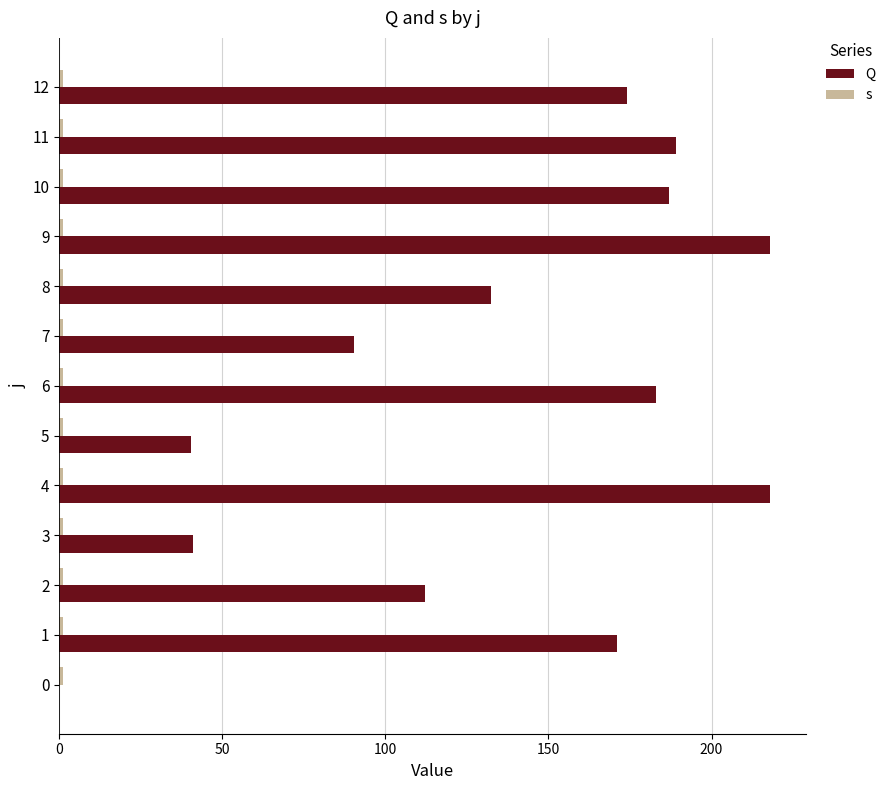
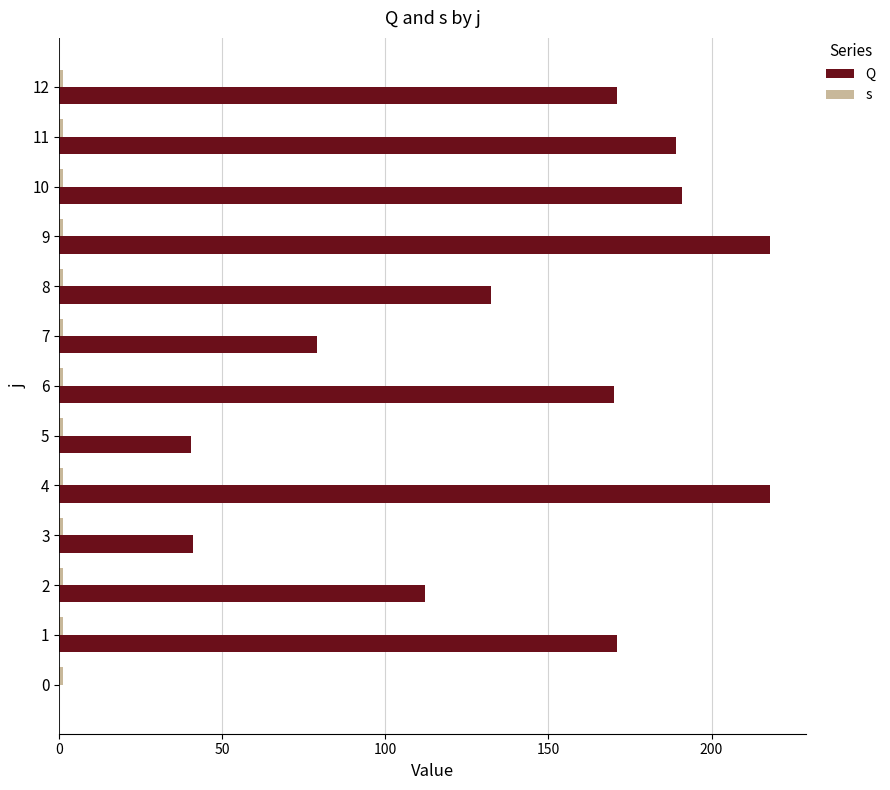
  {
    "Q": {
-     "12": 174,
+     "12": 171,
      "11": 189,
-     "10": 187,
+     "10": 191,
      "9": 218,
      "8": 133,
-     "7": 91,
-     "6": 183,
+     "7": 79,
+     "6": 170,
      "5": 41,
      "4": 218,
      "3": 41,
      "2": 112,
      "1": 171,
      "0": 0
    },
    "s": {
      "12": 1,
      "11": 1,
      "10": 1,
      "9": 1,
      "8": 1,
      "7": 1,
      "6": 1,
      "5": 1,
      "4": 1,
      "3": 1,
      "2": 1,
      "1": 1,
      "0": 1
    }
  }
